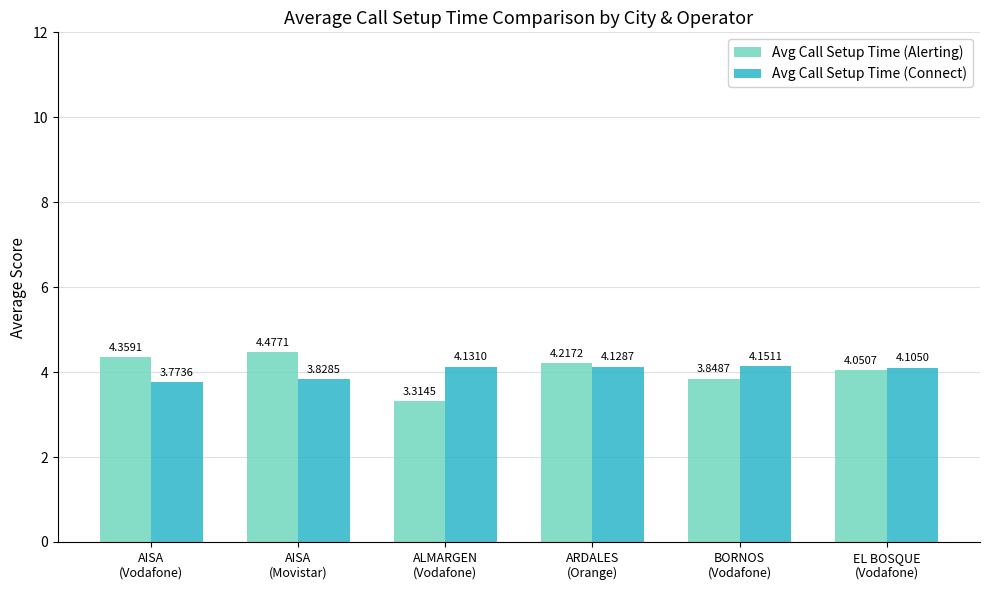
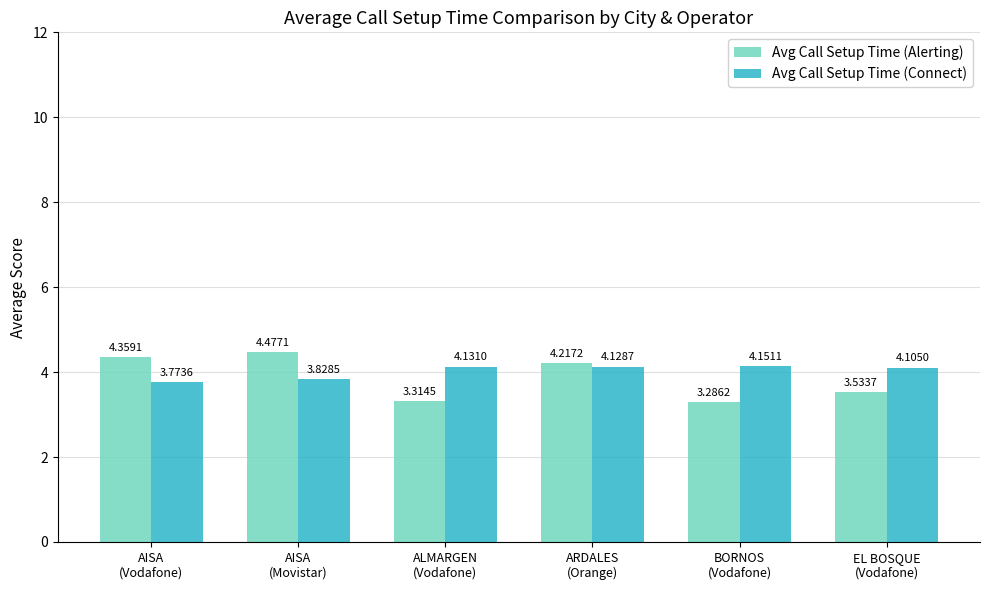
  {
    "Avg Call Setup Time (Alerting)": {
      "AISA (Vodafone)": 4.3591,
      "AISA (Movistar)": 4.4771,
      "ALMARGEN (Vodafone)": 3.3145,
      "ARDALES (Orange)": 4.2172,
-     "BORNOS (Vodafone)": 3.8487,
-     "EL BOSQUE (Vodafone)": 4.0507
+     "BORNOS (Vodafone)": 3.2862,
+     "EL BOSQUE (Vodafone)": 3.5337
    },
    "Avg Call Setup Time (Connect)": {
      "AISA (Vodafone)": 3.7736,
      "AISA (Movistar)": 3.8285,
      "ALMARGEN (Vodafone)": 4.1310,
      "ARDALES (Orange)": 4.1287,
      "BORNOS (Vodafone)": 4.1511,
      "EL BOSQUE (Vodafone)": 4.1050
    }
  }
